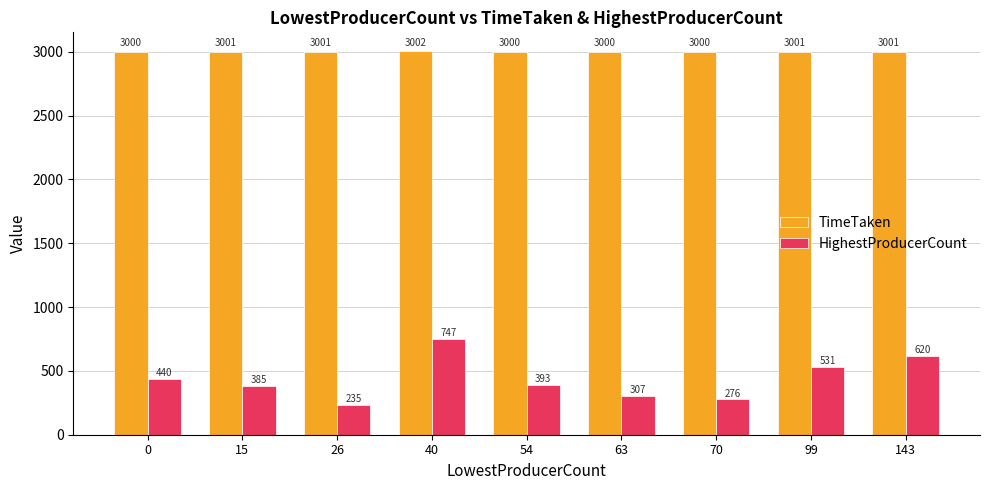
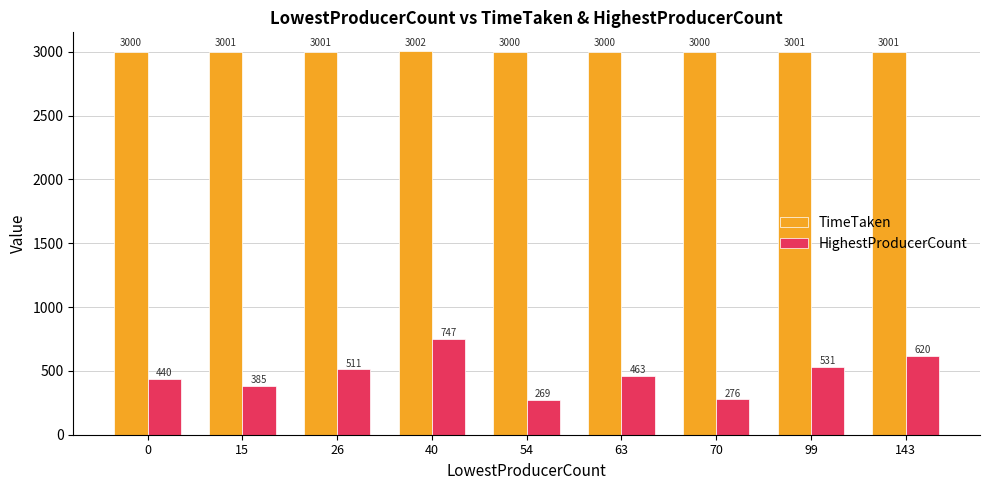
  {
    "TimeTaken": {
      "0": 3000,
      "15": 3001,
      "26": 3001,
      "40": 3002,
      "54": 3000,
      "63": 3000,
      "70": 3000,
      "99": 3001,
      "143": 3001
    },
    "HighestProducerCount": {
      "0": 440,
      "15": 385,
-     "26": 235,
+     "26": 511,
      "40": 747,
-     "54": 393,
-     "63": 307,
+     "54": 269,
+     "63": 463,
      "70": 276,
      "99": 531,
      "143": 620
    }
  }
